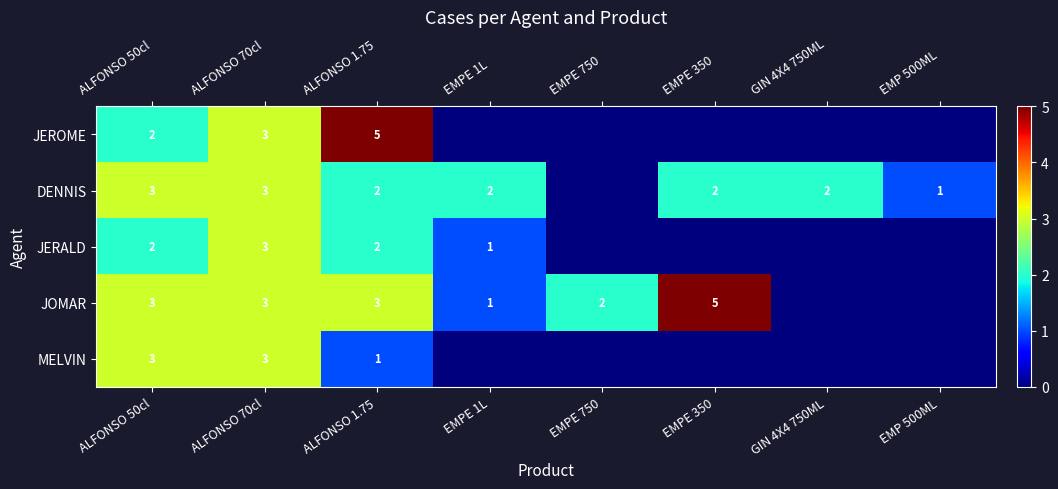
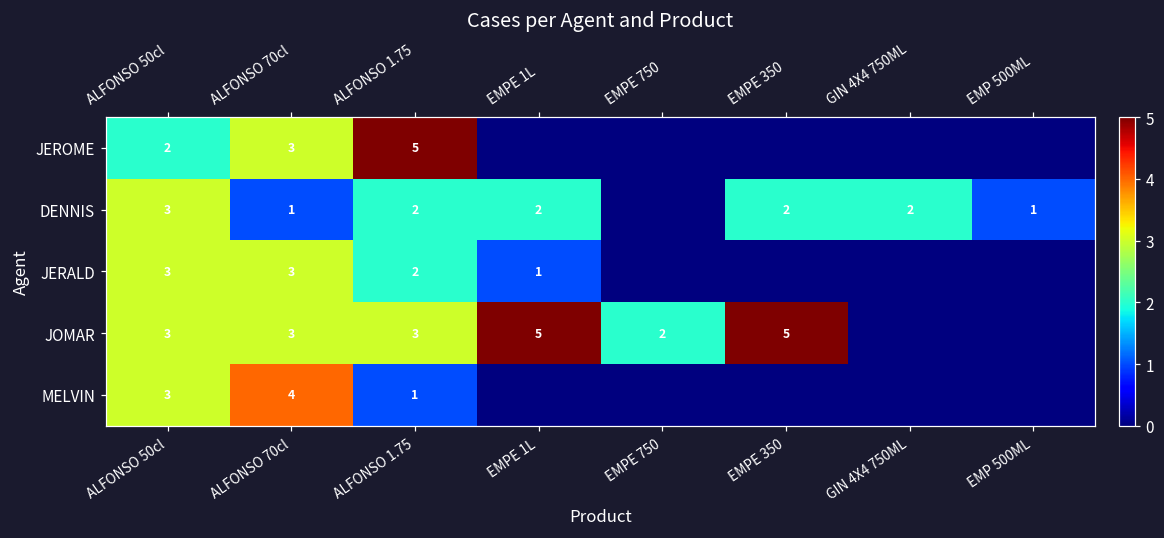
  {
    "JEROME": {
      "ALFONSO 50cl": 2,
      "ALFONSO 70cl": 3,
      "ALFONSO 1.75": 5
    },
    "DENNIS": {
      "ALFONSO 50cl": 3,
-     "ALFONSO 70cl": 3,
+     "ALFONSO 70cl": 1,
      "ALFONSO 1.75": 2,
      "EMPE 1L": 2,
      "EMPE 350": 2,
      "GIN 4X4 750ML": 2,
      "EMP 500ML": 1
    },
    "JERALD": {
-     "ALFONSO 50cl": 2,
+     "ALFONSO 50cl": 3,
      "ALFONSO 70cl": 3,
      "ALFONSO 1.75": 2,
      "EMPE 1L": 1
    },
    "JOMAR": {
      "ALFONSO 50cl": 3,
      "ALFONSO 70cl": 3,
      "ALFONSO 1.75": 3,
-     "EMPE 1L": 1,
+     "EMPE 1L": 5,
      "EMPE 750": 2,
      "EMPE 350": 5
    },
    "MELVIN": {
      "ALFONSO 50cl": 3,
-     "ALFONSO 70cl": 3,
+     "ALFONSO 70cl": 4,
      "ALFONSO 1.75": 1
    }
  }
